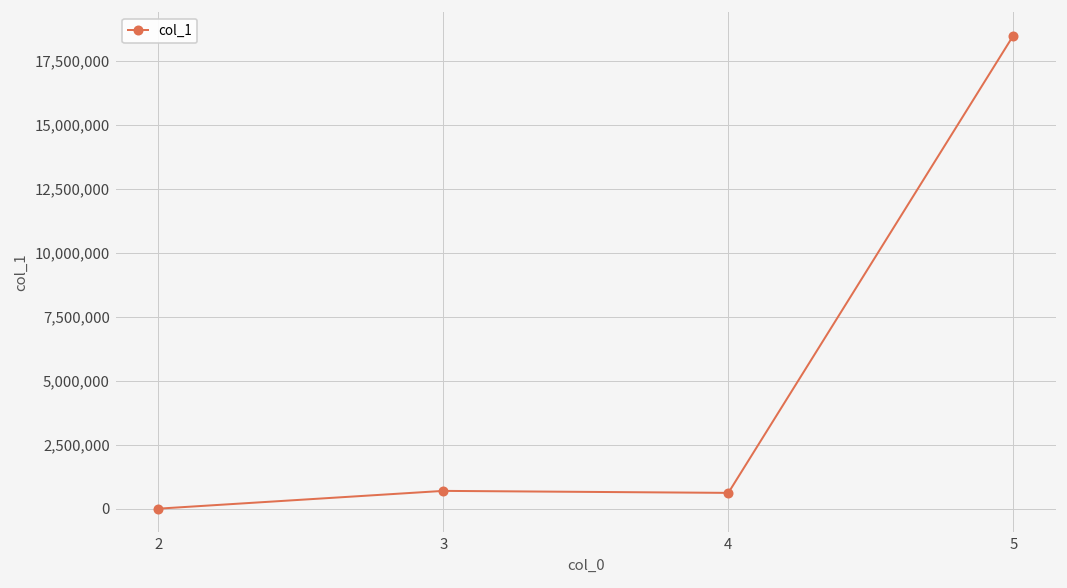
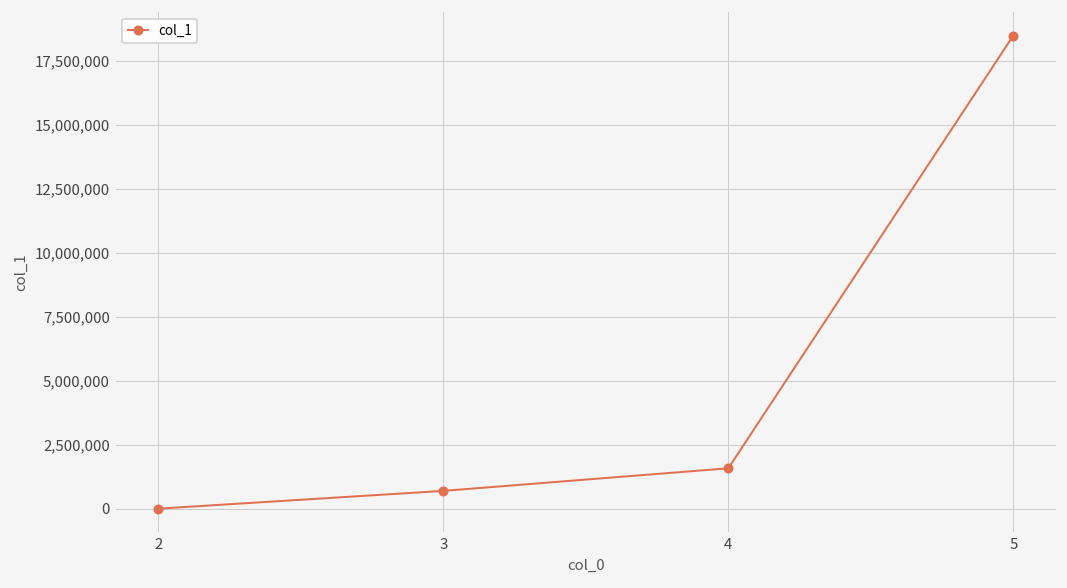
  {
    "2": "0",
    "3": "700,000",
-   "4": "600,000",
+   "4": "1,600,000",
    "5": "18,500,000"
  }
